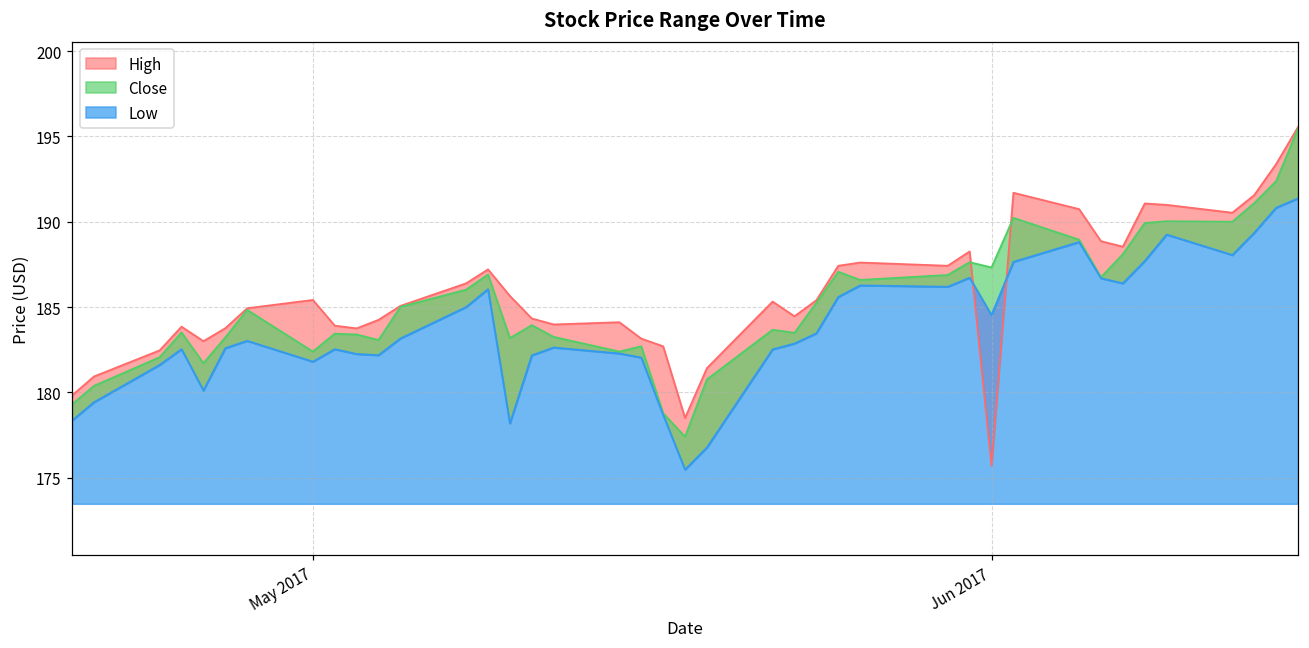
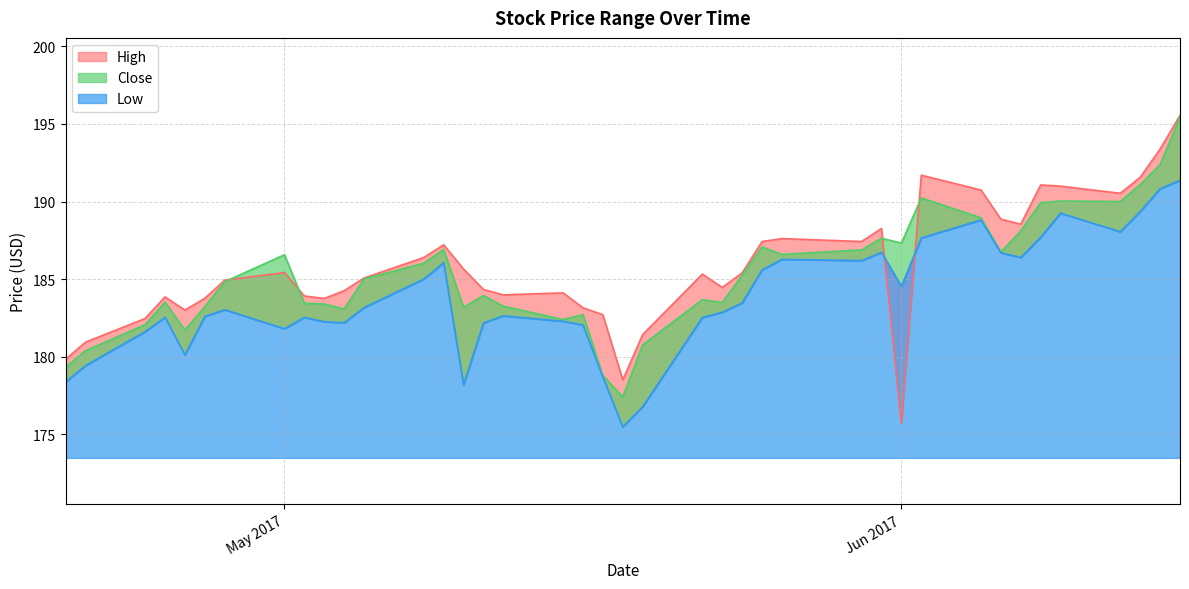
  {
    "Close": {
-     "May 2017": 182.4,
+     "May 2017": 186.6,
      "Jun 2017": 187.3
    },
    "Low": {
      "May 2017": 181.8
    }
  }
